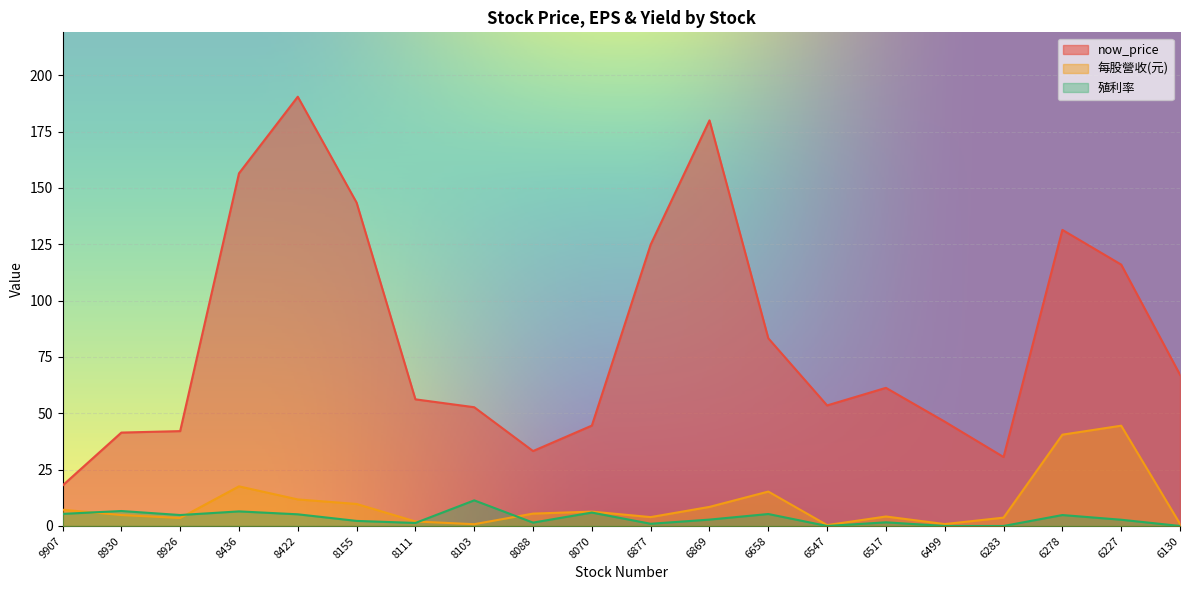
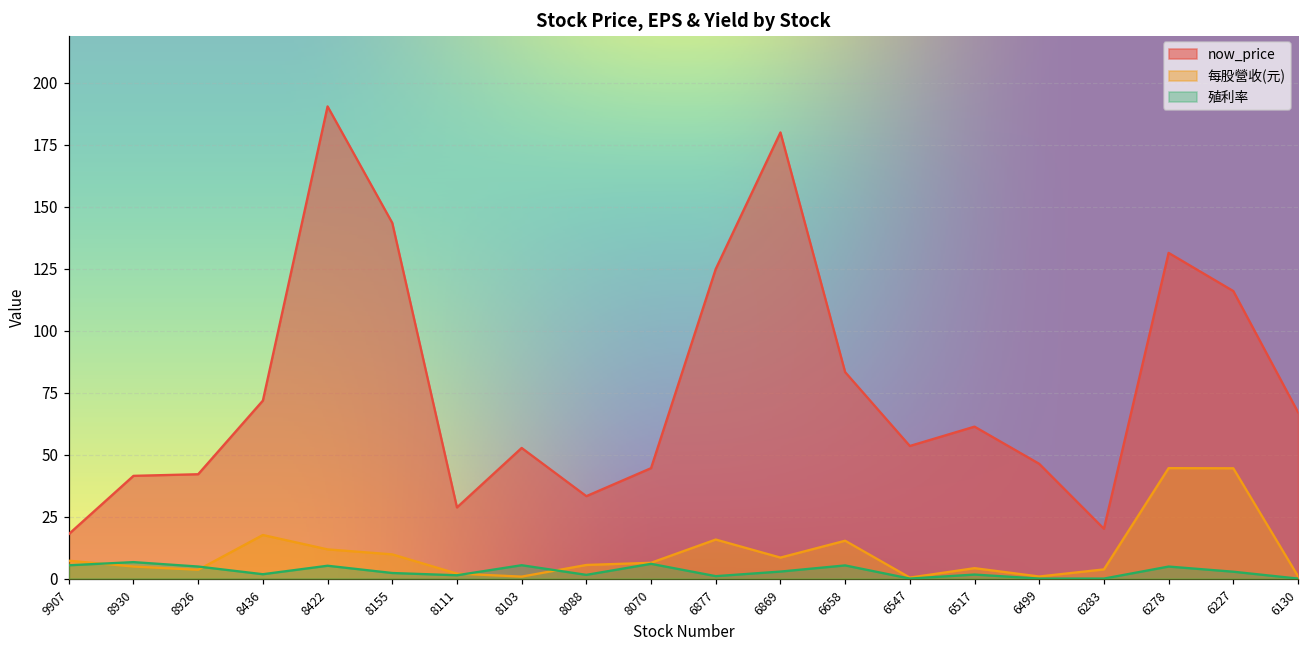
  {
    "now_price": {
      "9907": 18,
      "8930": 41,
      "8926": 42,
-     "8436": 157,
+     "8436": 72,
      "8422": 191,
      "8155": 144,
-     "8111": 56,
+     "8111": 29,
      "8103": 53,
      "8088": 33,
      "8070": 45,
      "6877": 125,
      "6869": 180,
      "6658": 83,
      "6547": 54,
      "6517": 61,
      "6499": 46,
-     "6283": 31,
+     "6283": 20,
      "6278": 131,
      "6227": 116,
      "6130": 67
    },
    "每股營收(元)": {
      "9907": 7,
      "8930": 5,
      "8926": 4,
      "8436": 18,
      "8422": 12,
      "8155": 10,
      "8103": 1,
      "8088": 5,
-     "6877": 4,
+     "6877": 16,
      "6869": 8,
      "6658": 15,
      "6517": 4,
      "6283": 4,
-     "6278": 41,
+     "6278": 45,
      "6227": 45
    },
    "殖利率": {
      "9907": 5,
      "8930": 7,
      "8926": 5,
-     "8436": 6,
+     "8436": 2,
      "8422": 5,
      "8155": 2,
-     "8103": 11,
+     "8103": 5,
      "8088": 2,
      "6877": 1,
      "6869": 3,
      "6658": 5,
      "6517": 2,
      "6283": 0,
      "6278": 5,
      "6227": 3
    }
  }
